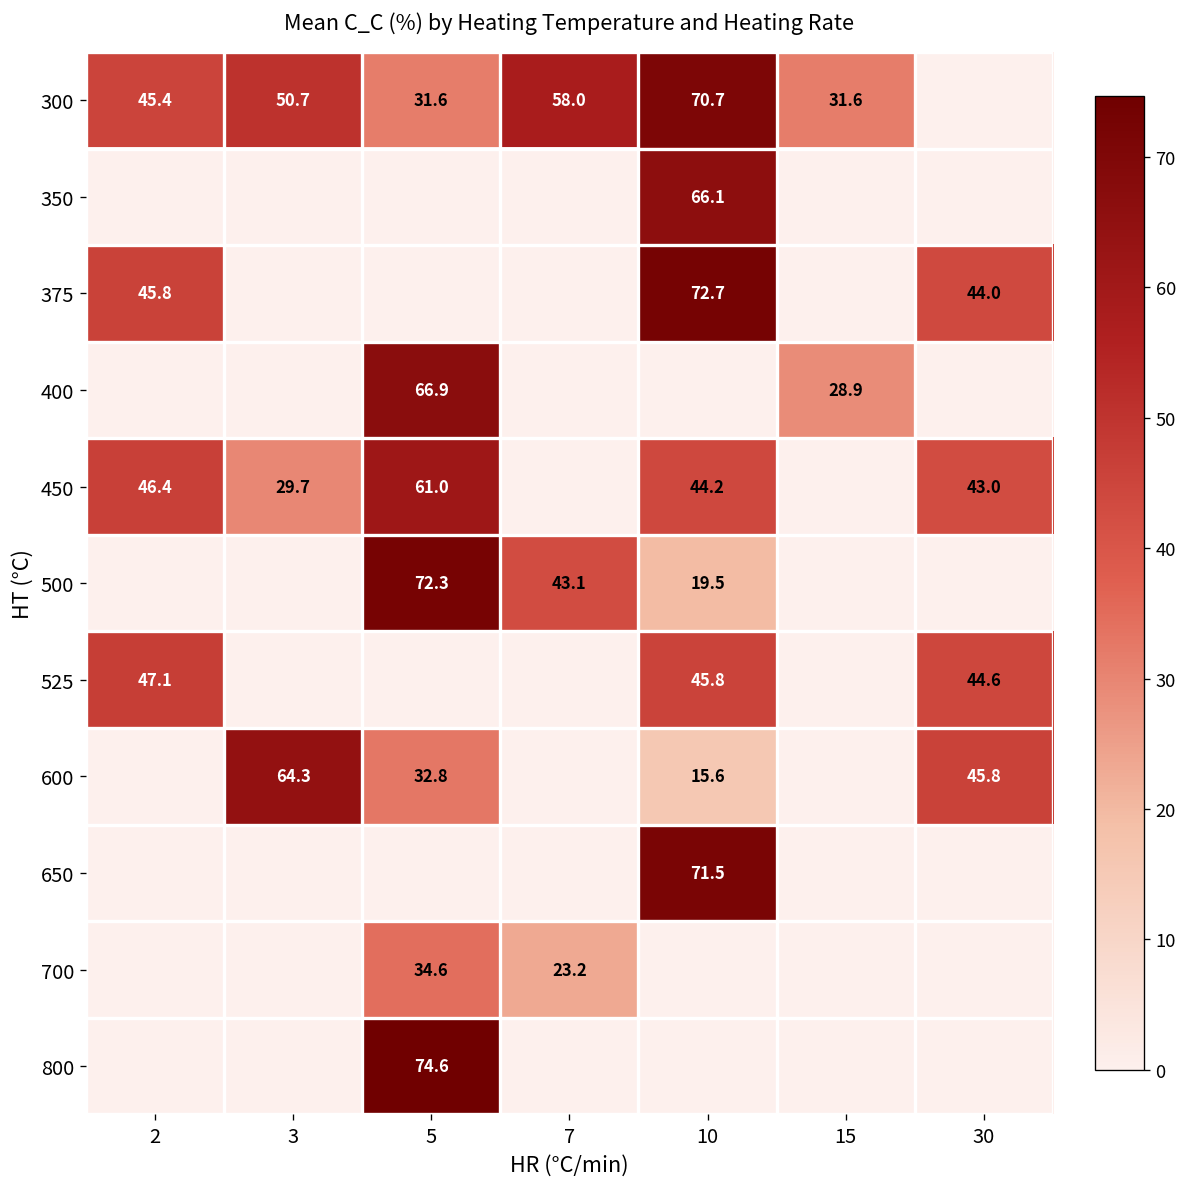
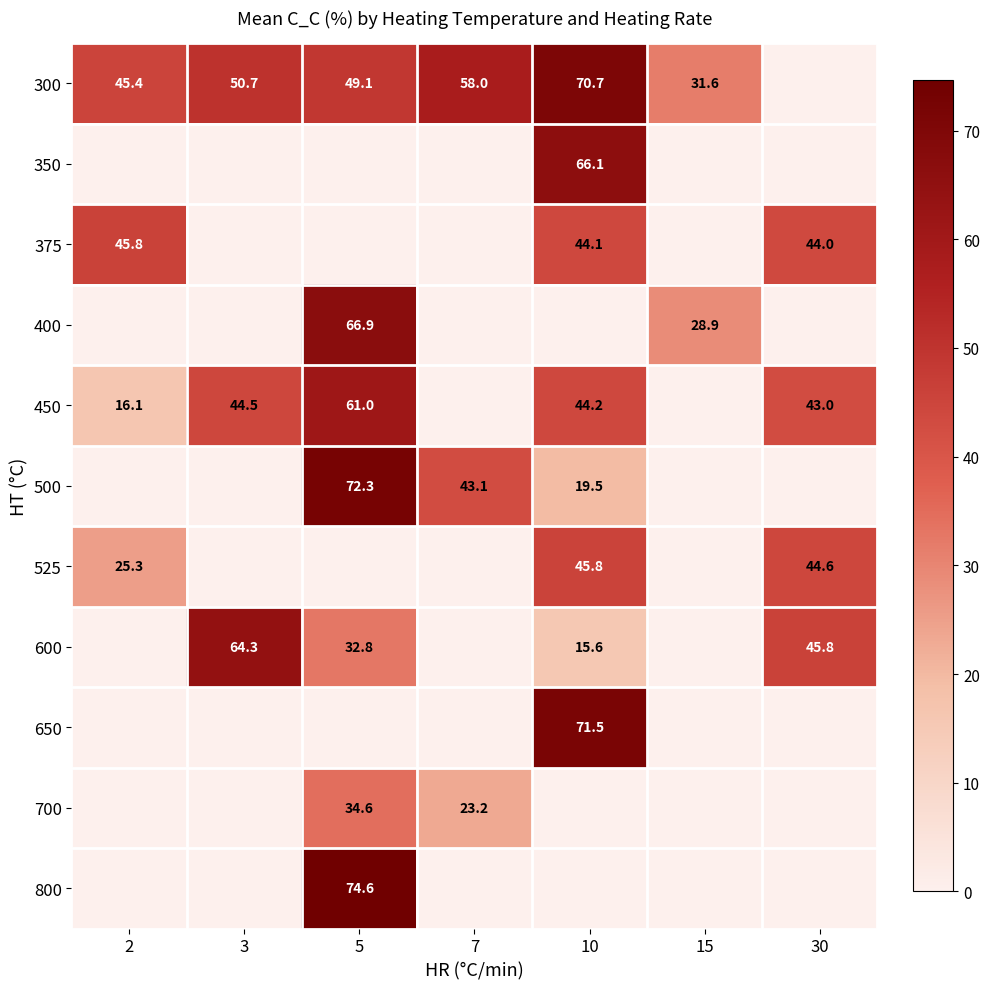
  {
    "300": {
      "2": 45.4,
      "3": 50.7,
-     "5": 31.6,
+     "5": 49.1,
      "7": 58.0,
      "10": 70.7,
      "15": 31.6
    },
    "350": {
      "10": 66.1
    },
    "375": {
      "2": 45.8,
-     "10": 72.7,
+     "10": 44.1,
      "30": 44.0
    },
    "400": {
      "5": 66.9,
      "15": 28.9
    },
    "450": {
-     "2": 46.4,
-     "3": 29.7,
+     "2": 16.1,
+     "3": 44.5,
      "5": 61.0,
      "10": 44.2,
      "30": 43.0
    },
    "500": {
      "5": 72.3,
      "7": 43.1,
      "10": 19.5
    },
    "525": {
-     "2": 47.1,
+     "2": 25.3,
      "10": 45.8,
      "30": 44.6
    },
    "600": {
      "3": 64.3,
      "5": 32.8,
      "10": 15.6,
      "30": 45.8
    },
    "650": {
      "10": 71.5
    },
    "700": {
      "5": 34.6,
      "7": 23.2
    },
    "800": {
      "5": 74.6
    }
  }
